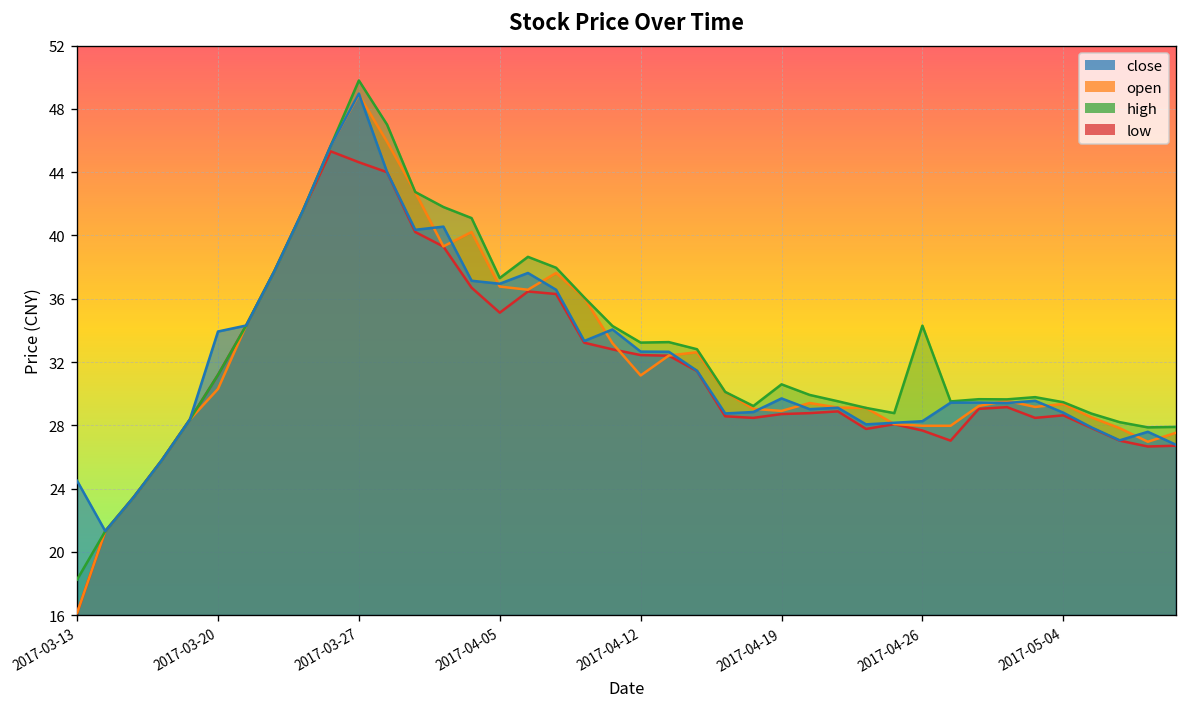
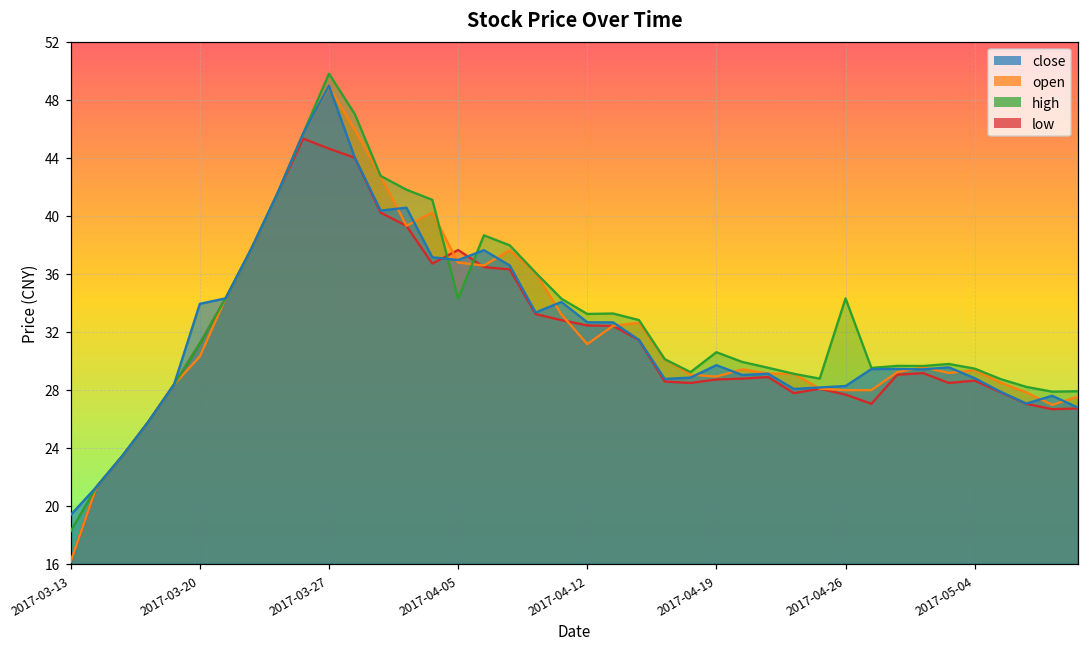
  {
    "low": {
      "2017-03-27": 44.6,
-     "2017-04-05": 35.1,
+     "2017-04-05": 37.6,
      "2017-04-12": 32.4,
      "2017-04-19": 28.7,
      "2017-04-26": 27.7
    },
    "open": {
      "2017-03-20": 30.3,
      "2017-04-12": 31.2,
      "2017-04-19": 28.9,
      "2017-04-26": 28.0
    },
    "high": {
      "2017-03-13": 18.3,
      "2017-03-27": 49.8,
-     "2017-04-05": 37.3,
+     "2017-04-05": 34.3,
      "2017-04-12": 33.2,
      "2017-04-19": 30.6,
      "2017-04-26": 34.3
    },
    "close": {
-     "2017-03-13": 24.5,
+     "2017-03-13": 19.4,
      "2017-03-20": 33.9,
      "2017-04-12": 32.7,
      "2017-04-19": 29.7,
      "2017-04-26": 28.3
    }
  }
